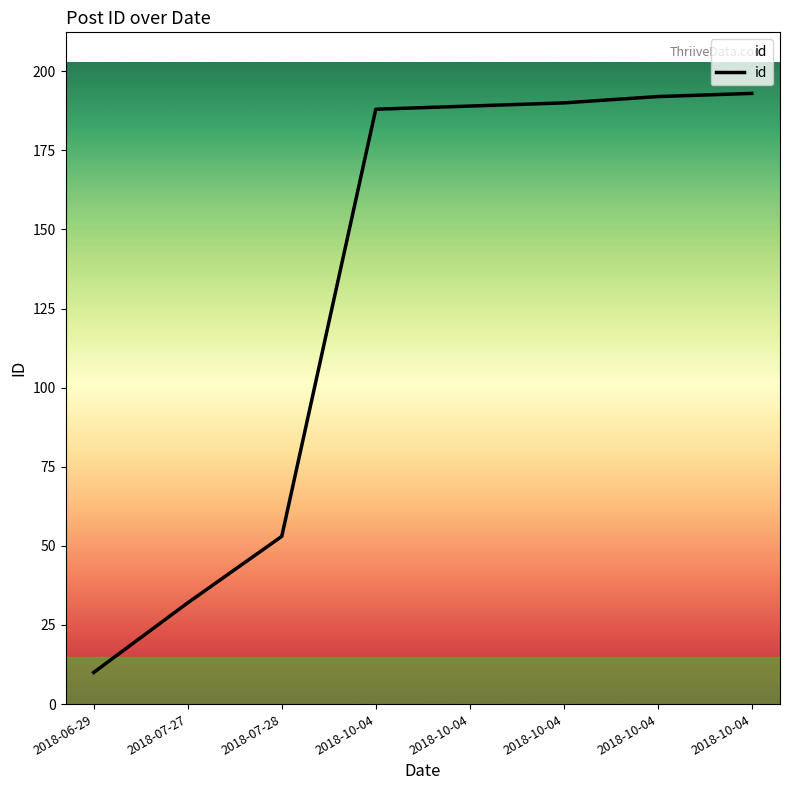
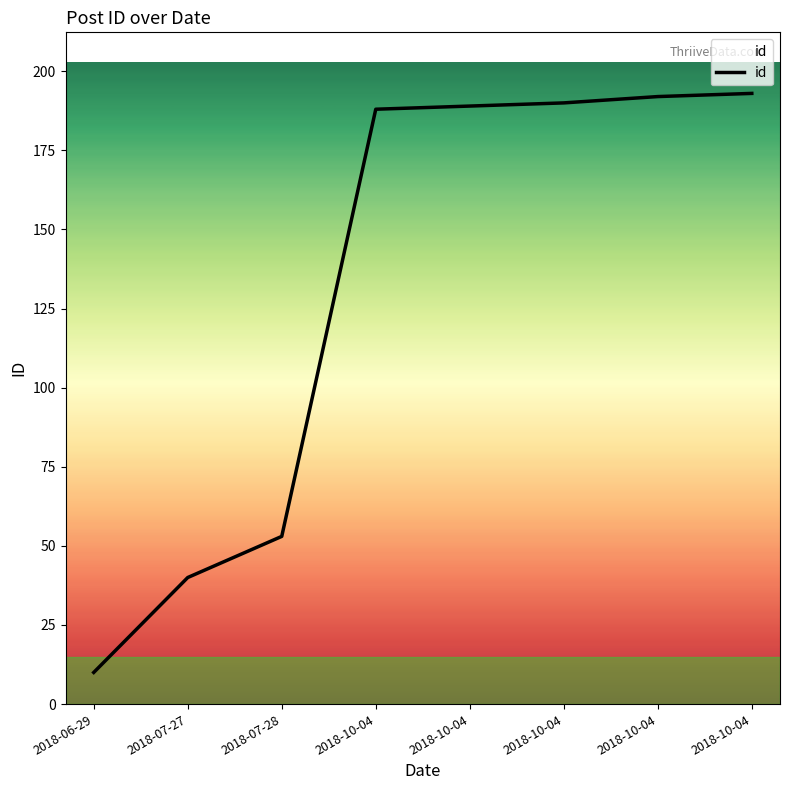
  {
-   "2018-07-27": 32,
+   "2018-07-27": 40,
    "2018-07-28": 53
  }
